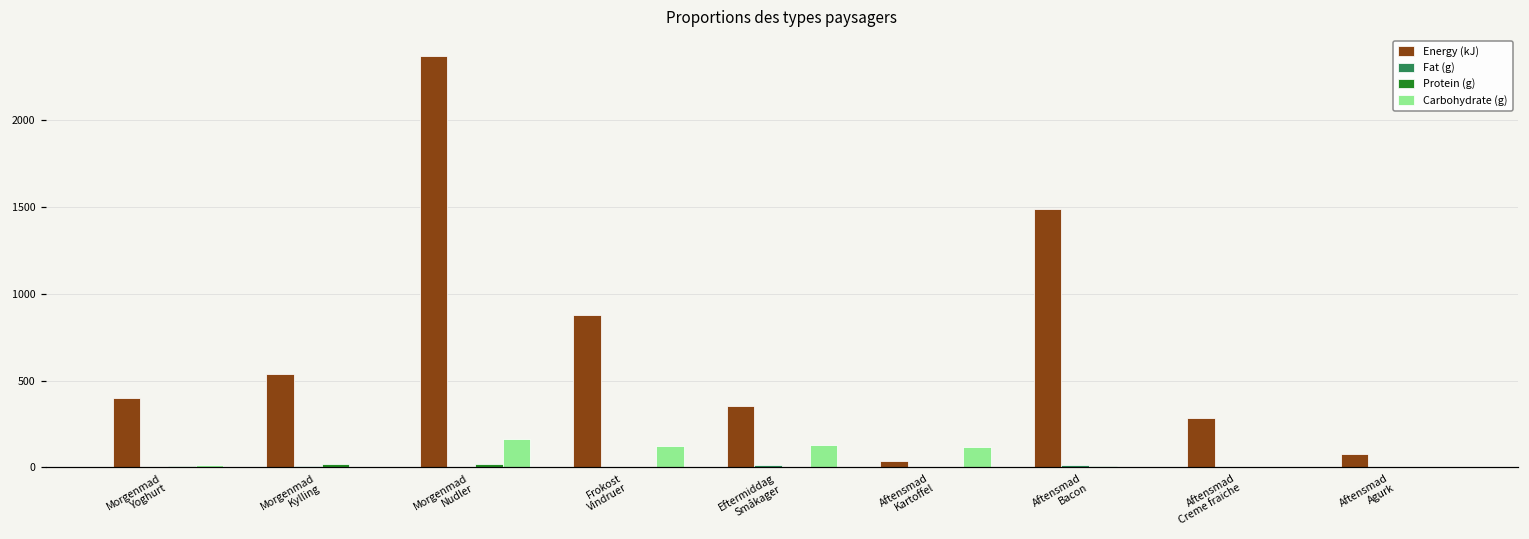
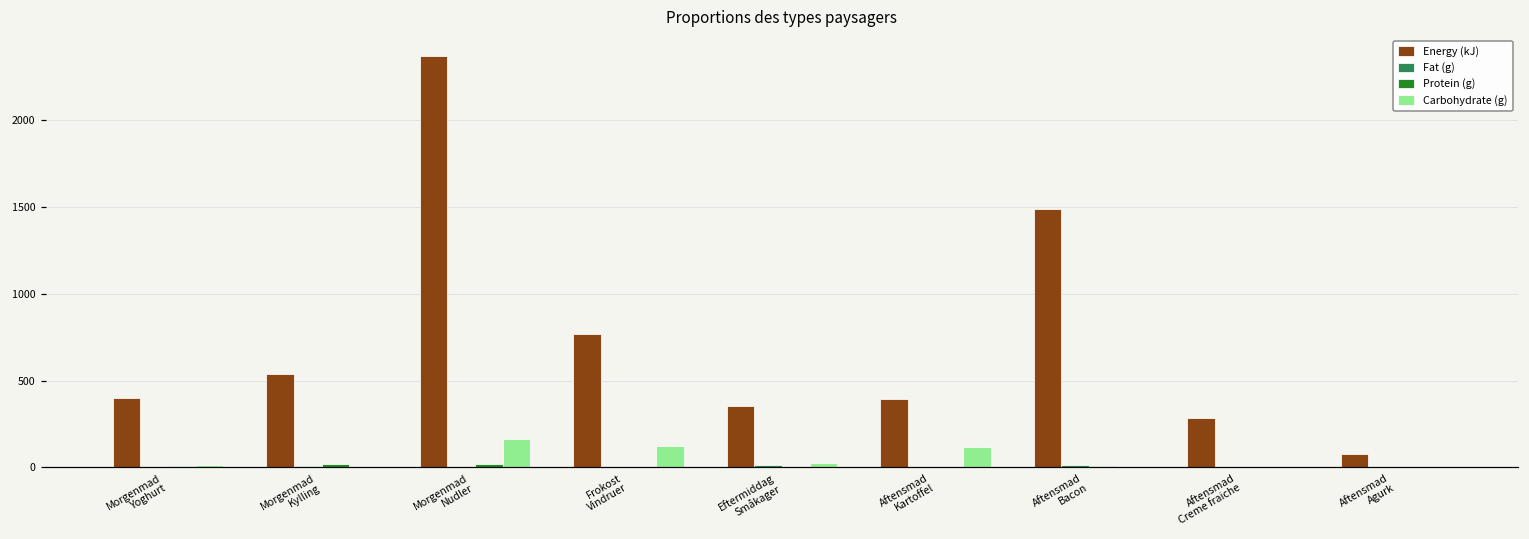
  {
    "Energy (kJ)": {
      "Morgenmad Yoghurt": 400,
      "Morgenmad Kylling": 540,
      "Morgenmad Nudler": 2370,
-     "Frokost Vindruer": 880,
+     "Frokost Vindruer": 770,
      "Eftermiddag Småkager": 360,
-     "Aftensmad Kartoffel": 40,
+     "Aftensmad Kartoffel": 390,
      "Aftensmad Bacon": 1490,
      "Aftensmad Creme fraiche": 290,
      "Aftensmad Agurk": 80
    },
    "Carbohydrate (g)": {
      "Morgenmad Kylling": 0,
      "Morgenmad Nudler": 170,
      "Frokost Vindruer": 130,
-     "Eftermiddag Småkager": 130,
+     "Eftermiddag Småkager": 20,
      "Aftensmad Kartoffel": 120,
      "Aftensmad Bacon": 0
    }
  }
